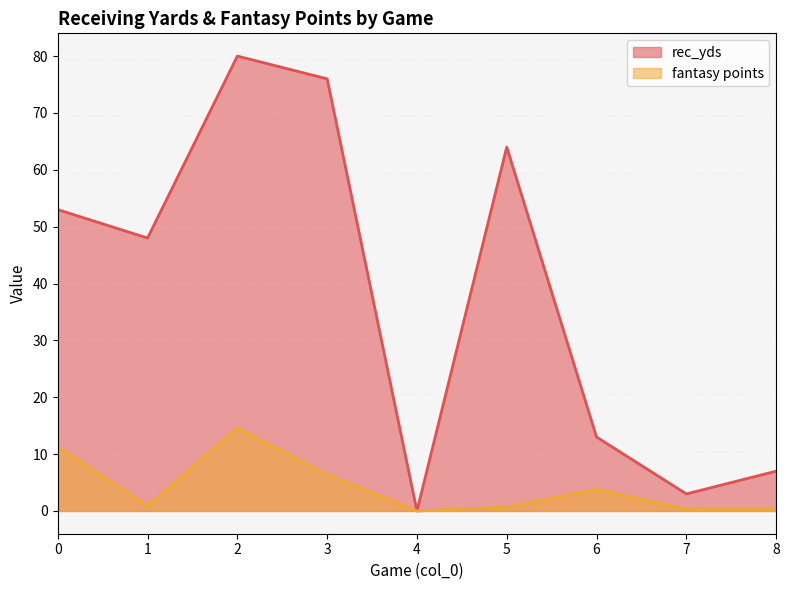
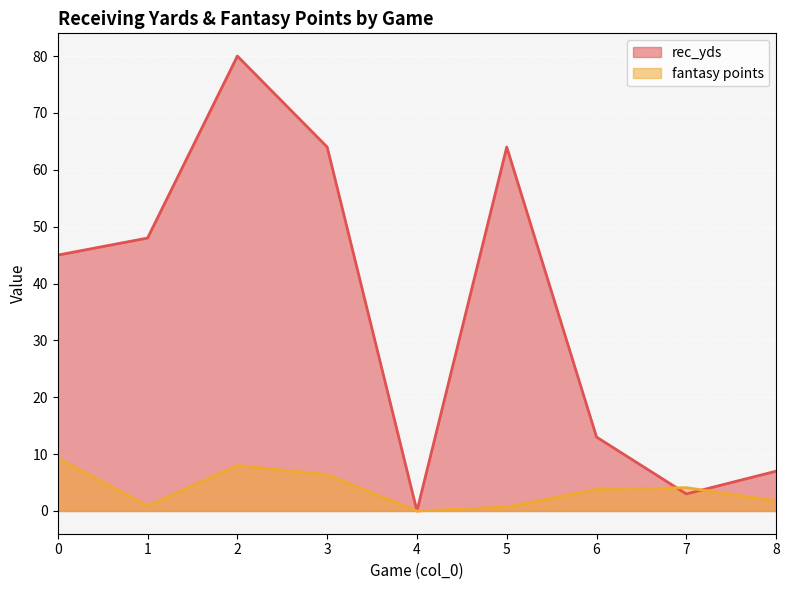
  {
    "rec_yds": {
-     "0": 53,
+     "0": 45,
      "1": 48,
      "2": 80,
-     "3": 76,
+     "3": 64,
      "5": 64,
      "6": 13,
      "7": 3,
      "8": 7
    },
    "fantasy points": {
-     "0": 11,
+     "0": 9,
      "1": 1,
-     "2": 15,
+     "2": 8,
      "3": 6,
      "5": 1,
      "6": 4,
-     "7": 0,
-     "8": 0
+     "7": 4,
+     "8": 2
    }
  }
